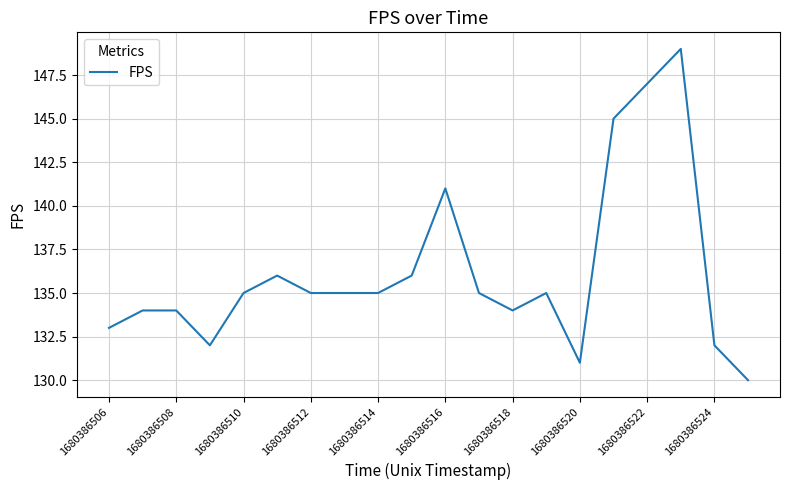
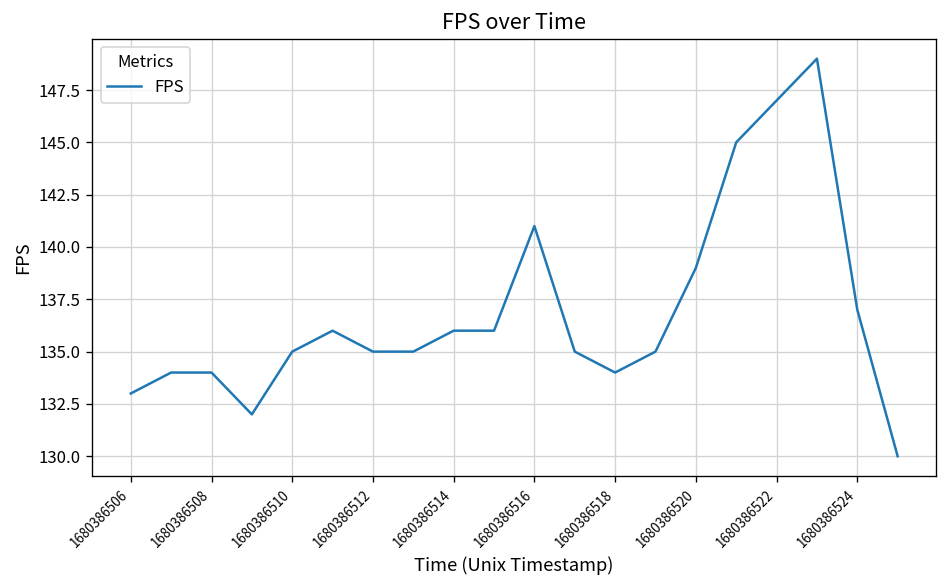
  {
    "1680386506": 133,
    "1680386508": 134,
    "1680386510": 135,
    "1680386512": 135,
-   "1680386514": 135,
+   "1680386514": 136,
    "1680386516": 141,
    "1680386518": 134,
-   "1680386520": 131,
+   "1680386520": 139,
    "1680386522": 147,
-   "1680386524": 132
+   "1680386524": 137
  }
